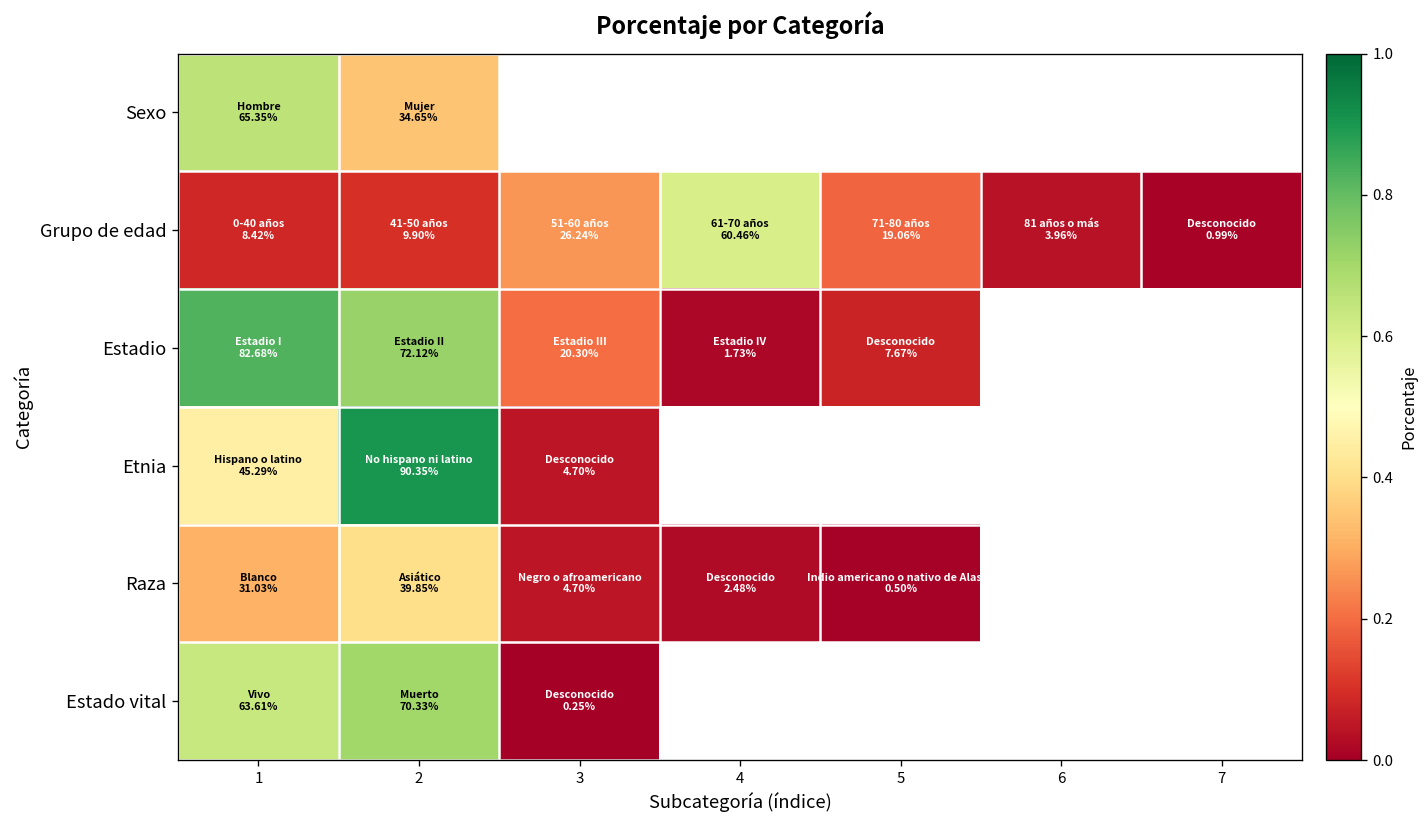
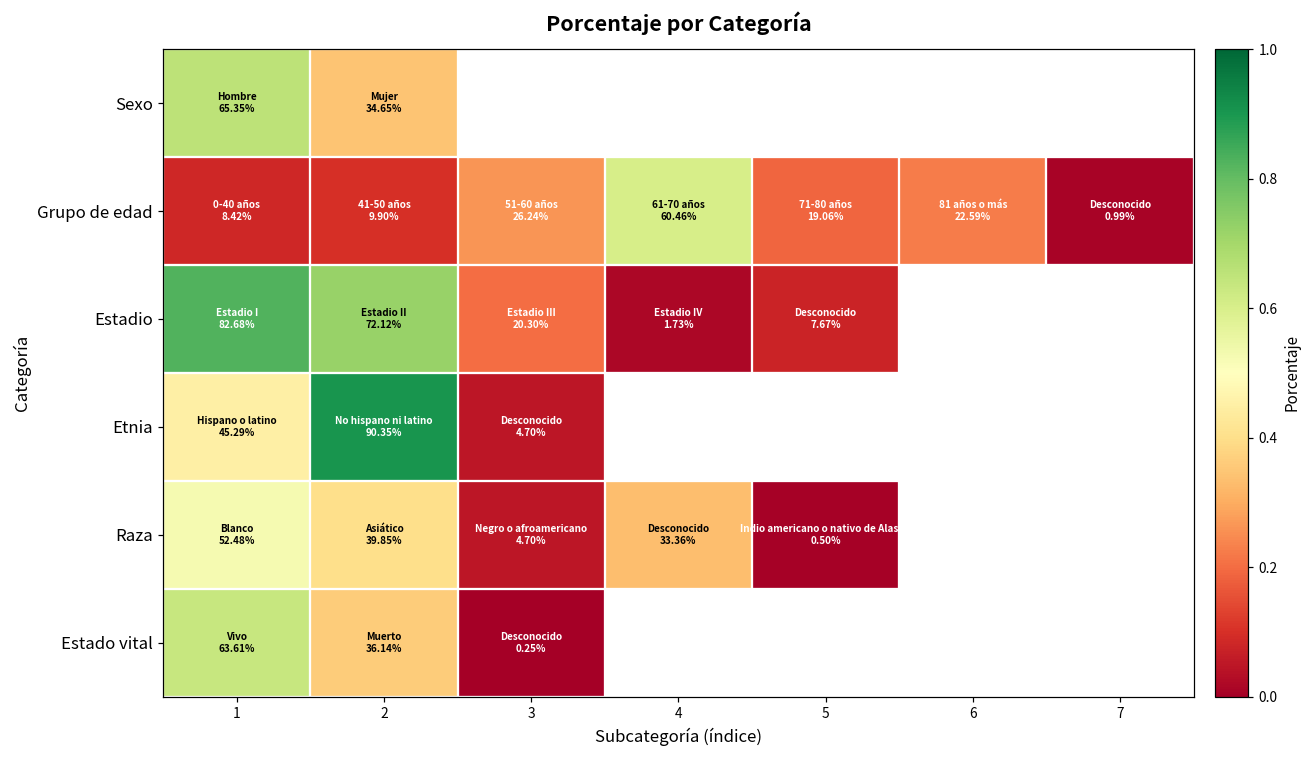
  {
    "Sexo": {
      "1": "65.35%",
      "2": "34.65%"
    },
    "Grupo de edad": {
-     "6": "3.96%",
+     "6": "22.59%",
      "7": "0.99%"
    },
    "Estadio": {
      "1": "82.68%",
      "2": "72.12%",
      "3": "20.30%",
      "4": "1.73%",
      "5": "7.67%"
    },
    "Etnia": {
      "1": "45.29%",
      "2": "90.35%",
      "3": "4.70%"
    },
    "Raza": {
-     "1": "31.03%",
+     "1": "52.48%",
      "2": "39.85%",
      "3": "4.70%",
-     "4": "2.48%",
+     "4": "33.36%",
      "5": "0.50%"
    },
    "Estado vital": {
      "1": "63.61%",
-     "2": "70.33%",
+     "2": "36.14%",
      "3": "0.25%"
    }
  }
